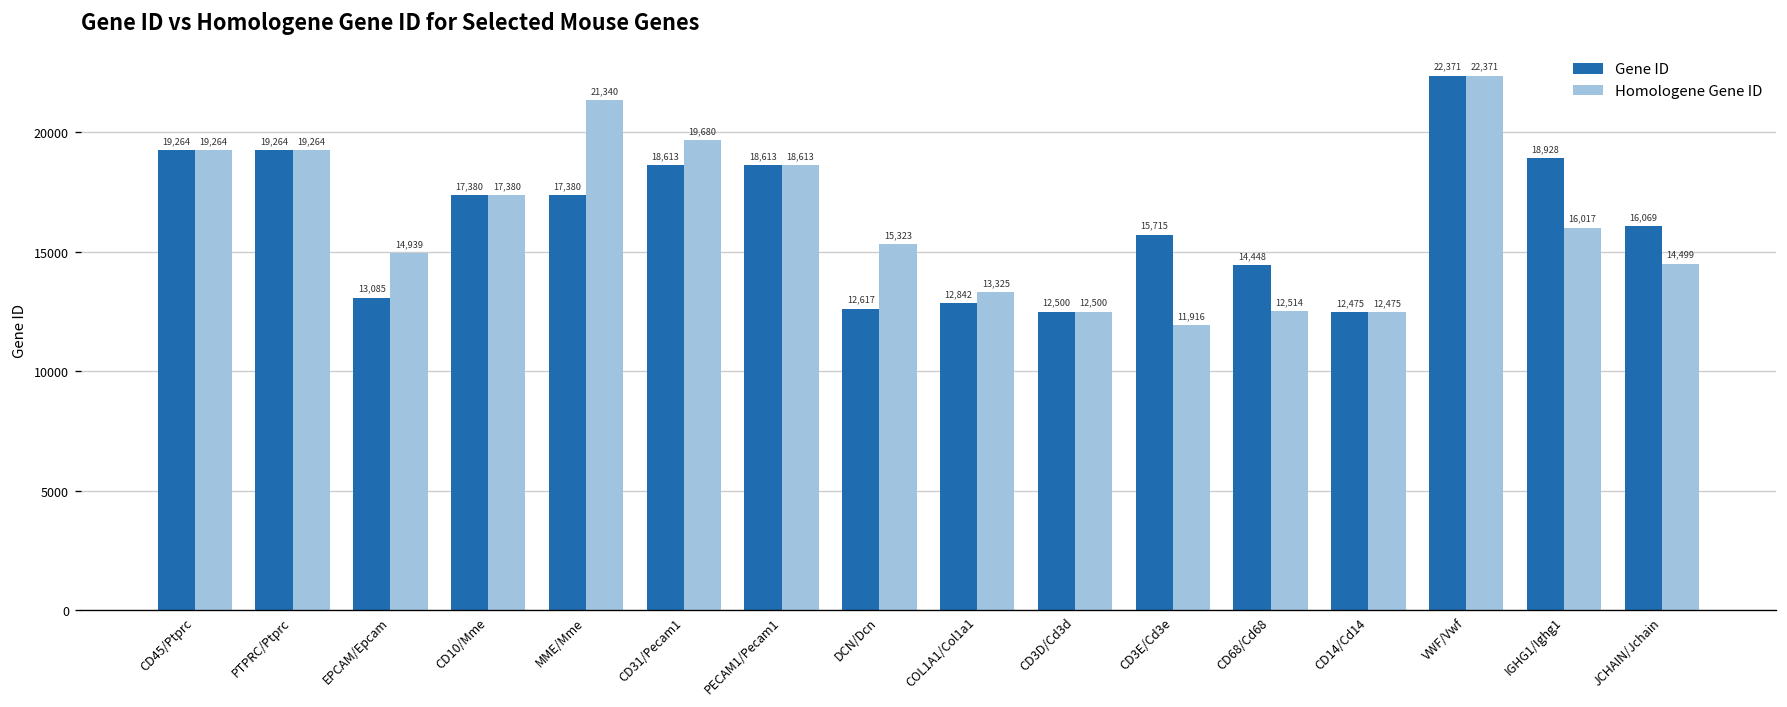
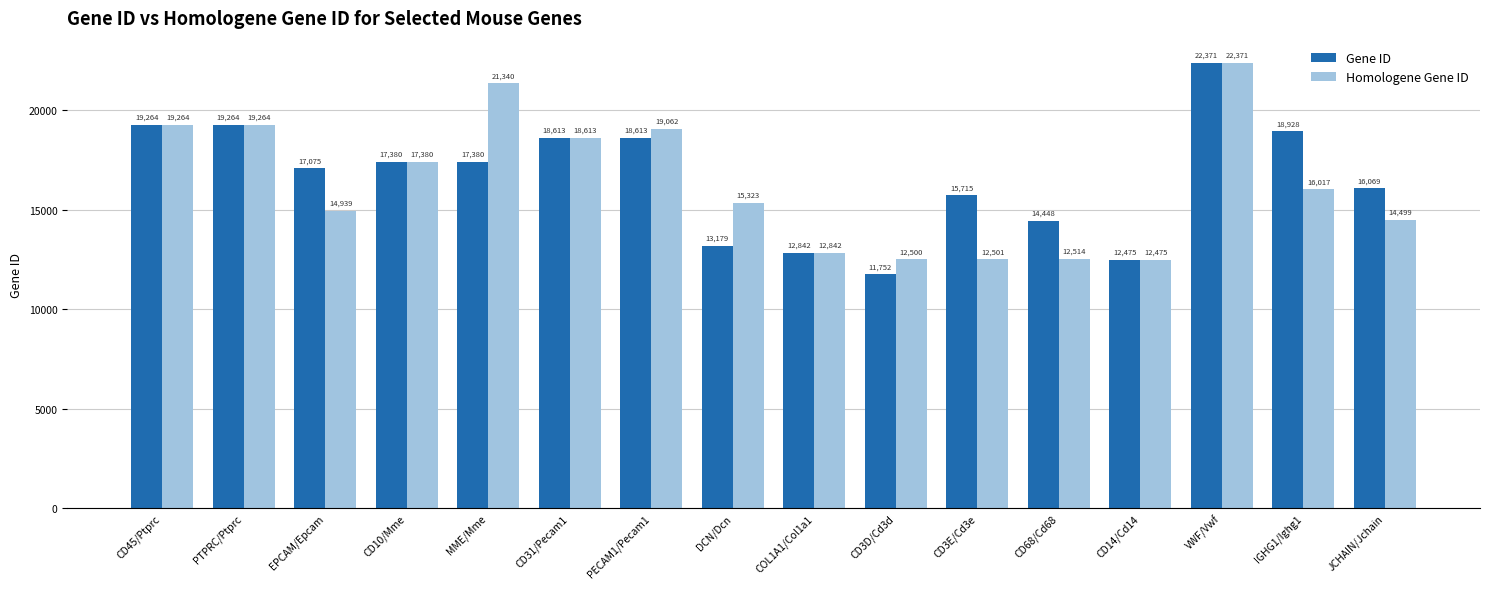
  {
    "Gene ID": {
      "CD45/Ptprc": "19,264",
      "PTPRC/Ptprc": "19,264",
-     "EPCAM/Epcam": "13,085",
+     "EPCAM/Epcam": "17,075",
      "CD10/Mme": "17,380",
      "MME/Mme": "17,380",
      "CD31/Pecam1": "18,613",
      "PECAM1/Pecam1": "18,613",
-     "DCN/Dcn": "12,617",
+     "DCN/Dcn": "13,179",
      "COL1A1/Col1a1": "12,842",
-     "CD3D/Cd3d": "12,500",
+     "CD3D/Cd3d": "11,752",
      "CD3E/Cd3e": "15,715",
      "CD68/Cd68": "14,448",
      "CD14/Cd14": "12,475",
      "VWF/Vwf": "22,371",
      "IGHG1/Ighg1": "18,928",
      "JCHAIN/Jchain": "16,069"
    },
    "Homologene Gene ID": {
      "CD45/Ptprc": "19,264",
      "PTPRC/Ptprc": "19,264",
      "EPCAM/Epcam": "14,939",
      "CD10/Mme": "17,380",
      "MME/Mme": "21,340",
-     "CD31/Pecam1": "19,680",
-     "PECAM1/Pecam1": "18,613",
+     "CD31/Pecam1": "18,613",
+     "PECAM1/Pecam1": "19,062",
      "DCN/Dcn": "15,323",
-     "COL1A1/Col1a1": "13,325",
+     "COL1A1/Col1a1": "12,842",
      "CD3D/Cd3d": "12,500",
-     "CD3E/Cd3e": "11,916",
+     "CD3E/Cd3e": "12,501",
      "CD68/Cd68": "12,514",
      "CD14/Cd14": "12,475",
      "VWF/Vwf": "22,371",
      "IGHG1/Ighg1": "16,017",
      "JCHAIN/Jchain": "14,499"
    }
  }
